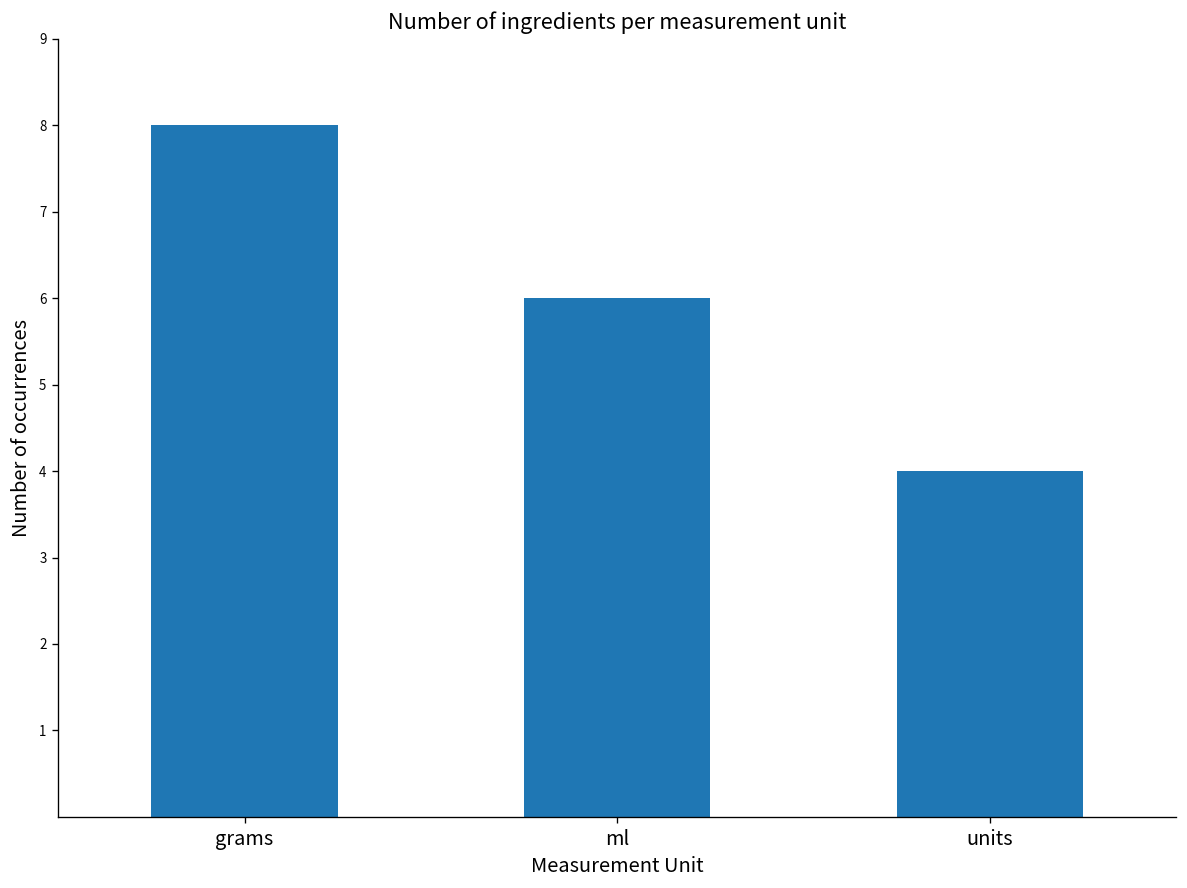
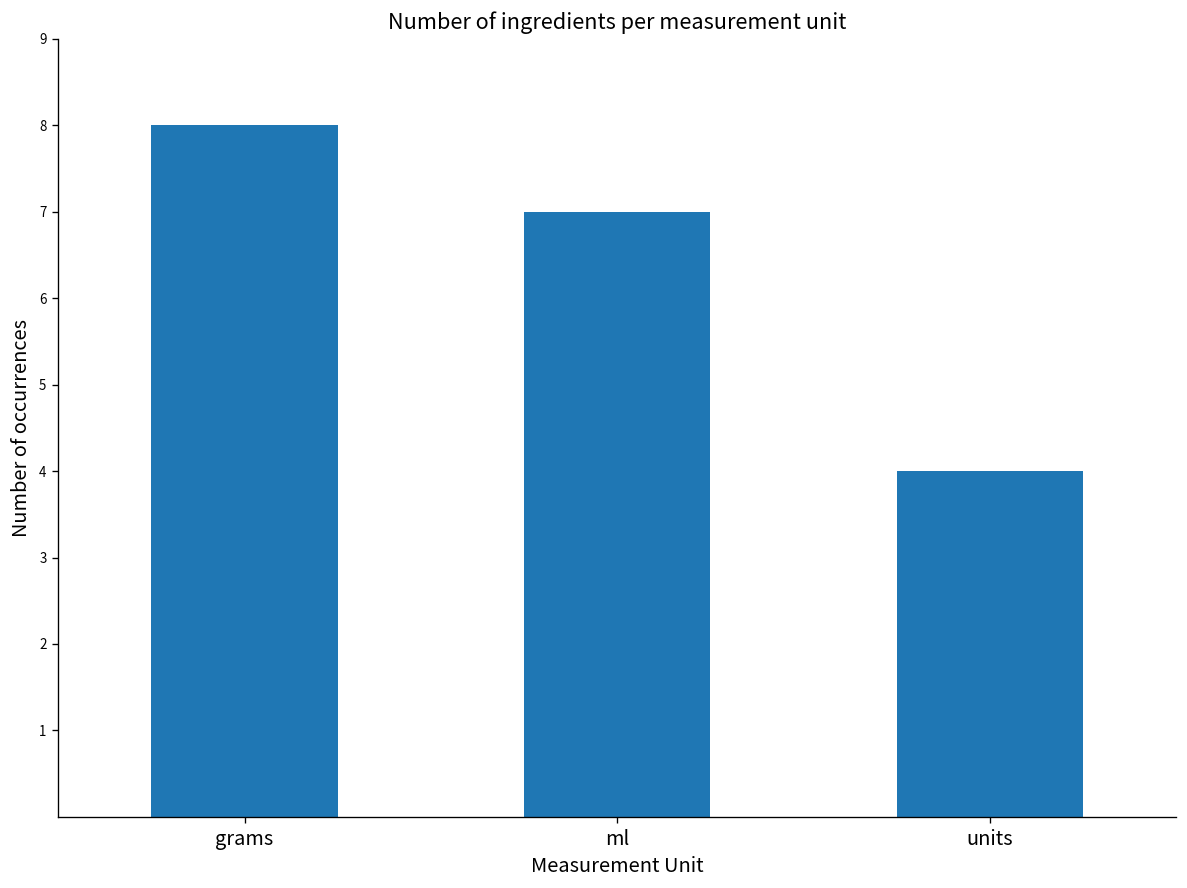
  {
    "grams": 8,
-   "ml": 6,
+   "ml": 7,
    "units": 4
  }
